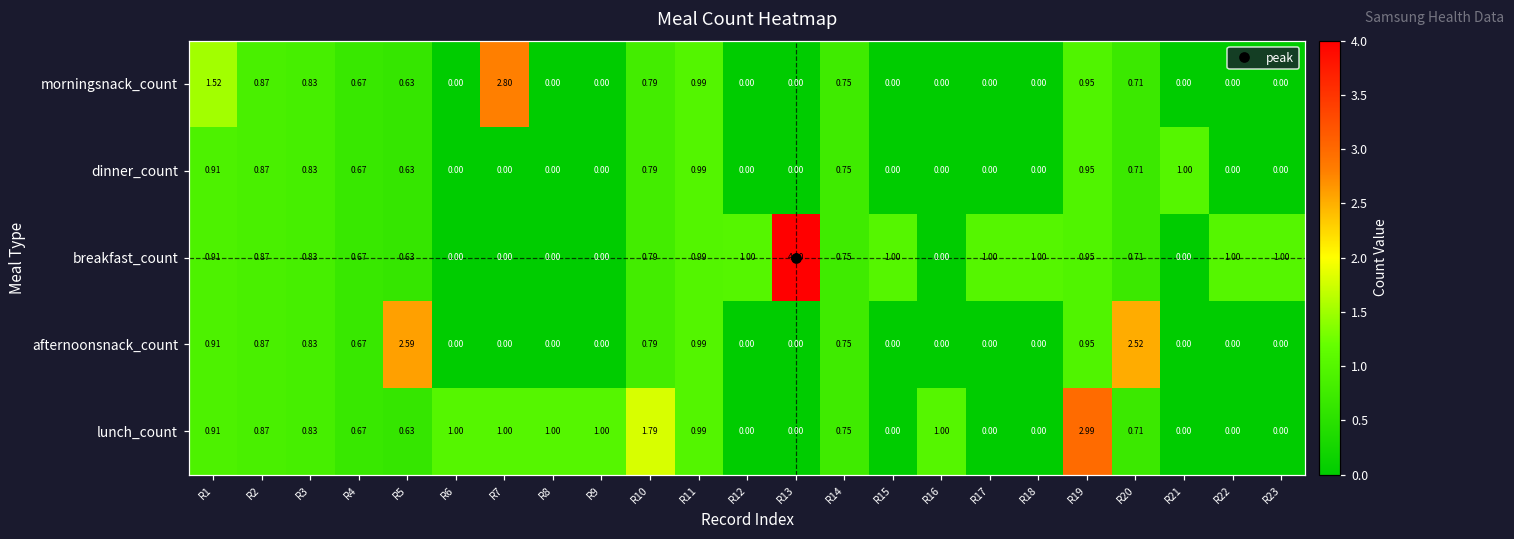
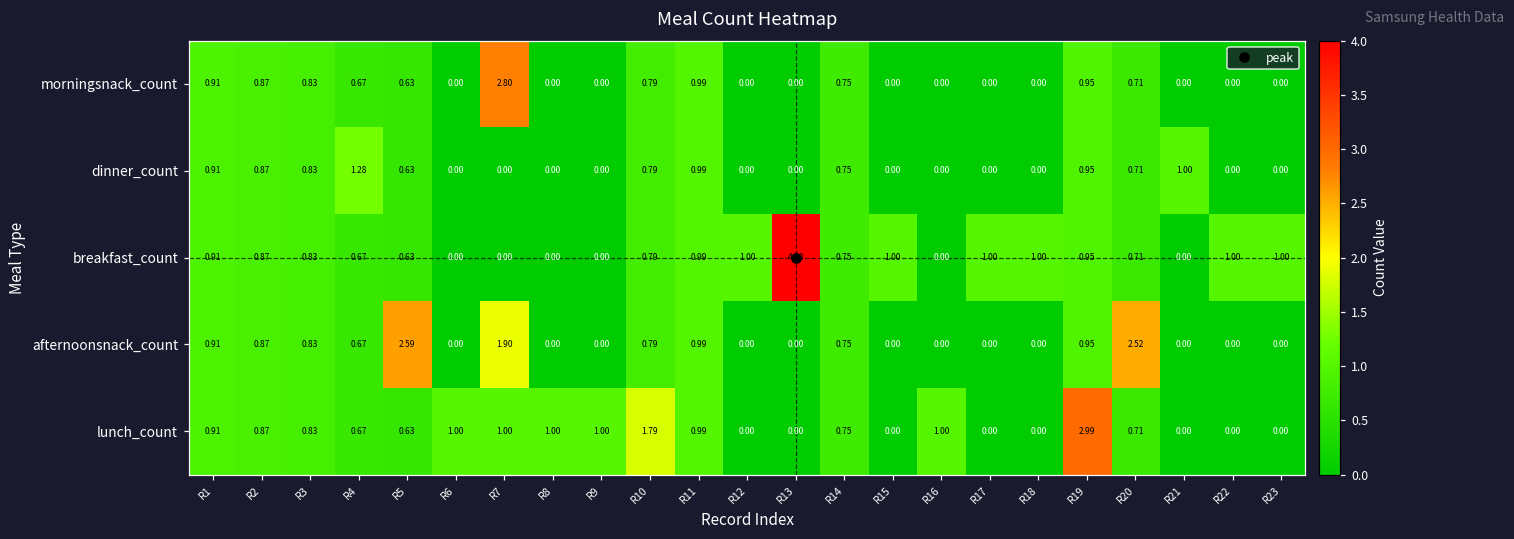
  {
    "morningsnack_count": {
-     "R1": 1.52,
+     "R1": 0.91,
      "R2": 0.87,
      "R3": 0.83,
      "R4": 0.67,
      "R5": 0.63,
      "R6": 0.00,
      "R7": 2.80,
      "R8": 0.00,
      "R9": 0.00,
      "R10": 0.79,
      "R11": 0.99,
      "R12": 0.00,
      "R13": 0.00,
      "R14": 0.75,
      "R15": 0.00,
      "R16": 0.00,
      "R17": 0.00,
      "R18": 0.00,
      "R19": 0.95,
      "R20": 0.71,
      "R21": 0.00,
      "R22": 0.00,
      "R23": 0.00
    },
    "dinner_count": {
      "R1": 0.91,
      "R2": 0.87,
      "R3": 0.83,
-     "R4": 0.67,
+     "R4": 1.28,
      "R5": 0.63,
      "R6": 0.00,
      "R7": 0.00,
      "R8": 0.00,
      "R9": 0.00,
      "R10": 0.79,
      "R11": 0.99,
      "R12": 0.00,
      "R13": 0.00,
      "R14": 0.75,
      "R15": 0.00,
      "R16": 0.00,
      "R17": 0.00,
      "R18": 0.00,
      "R19": 0.95,
      "R20": 0.71,
      "R21": 1.00,
      "R22": 0.00,
      "R23": 0.00
    },
    "breakfast_count": {
      "R1": 0.91,
      "R2": 0.87,
      "R3": 0.83,
      "R4": 0.67,
      "R5": 0.63,
      "R6": 0.00,
      "R7": 0.00,
      "R8": 0.00,
      "R9": 0.00,
      "R10": 0.79,
      "R11": 0.99,
      "R12": 1.00,
      "R14": 0.75,
      "R15": 1.00,
      "R16": 0.00,
      "R17": 1.00,
      "R18": 1.00,
      "R19": 0.95,
      "R20": 0.71,
      "R21": 0.00,
      "R22": 1.00,
      "R23": 1.00
    },
    "afternoonsnack_count": {
      "R1": 0.91,
      "R2": 0.87,
      "R3": 0.83,
      "R4": 0.67,
      "R5": 2.59,
      "R6": 0.00,
-     "R7": 0.00,
+     "R7": 1.90,
      "R8": 0.00,
      "R9": 0.00,
      "R10": 0.79,
      "R11": 0.99,
      "R12": 0.00,
      "R13": 0.00,
      "R14": 0.75,
      "R15": 0.00,
      "R16": 0.00,
      "R17": 0.00,
      "R18": 0.00,
      "R19": 0.95,
      "R20": 2.52,
      "R21": 0.00,
      "R22": 0.00,
      "R23": 0.00
    },
    "lunch_count": {
      "R1": 0.91,
      "R2": 0.87,
      "R3": 0.83,
      "R4": 0.67,
      "R5": 0.63,
      "R6": 1.00,
      "R7": 1.00,
      "R8": 1.00,
      "R9": 1.00,
      "R10": 1.79,
      "R11": 0.99,
      "R12": 0.00,
      "R13": 0.00,
      "R14": 0.75,
      "R15": 0.00,
      "R16": 1.00,
      "R17": 0.00,
      "R18": 0.00,
      "R19": 2.99,
      "R20": 0.71,
      "R21": 0.00,
      "R22": 0.00,
      "R23": 0.00
    }
  }
